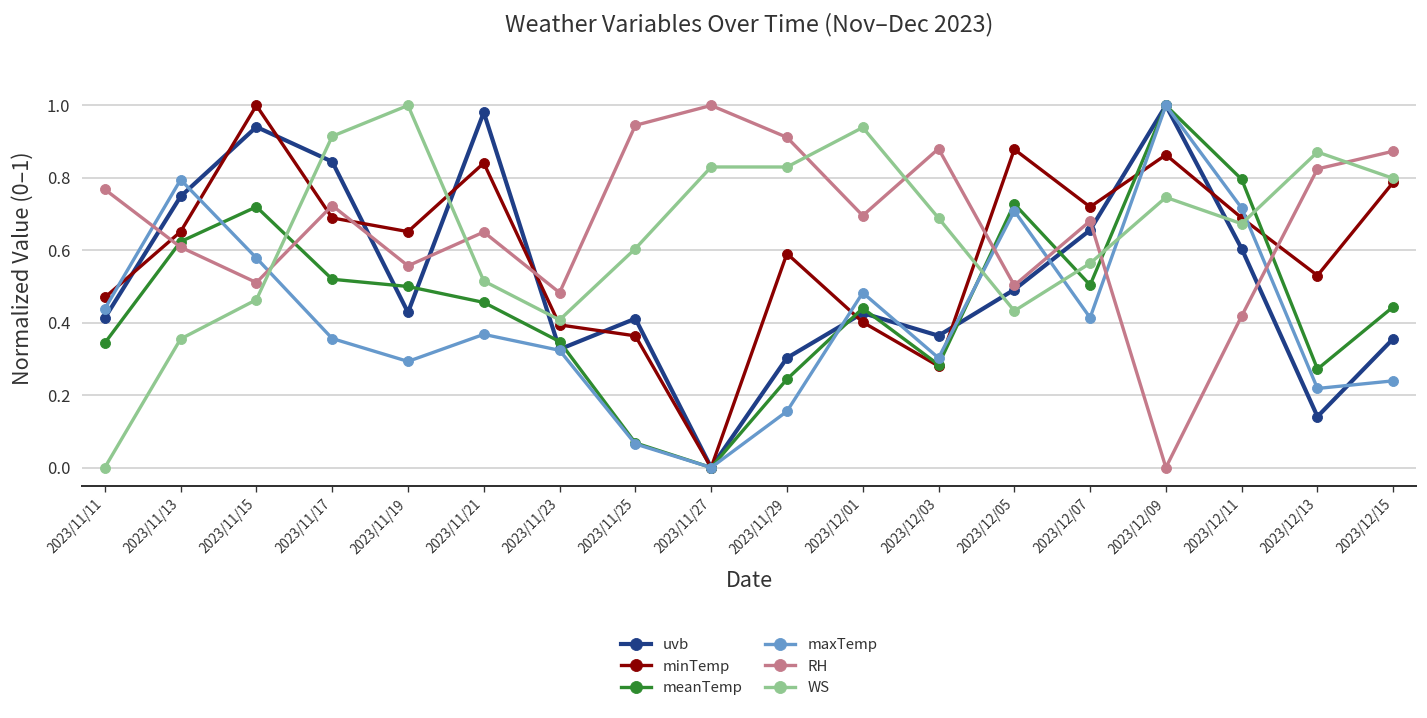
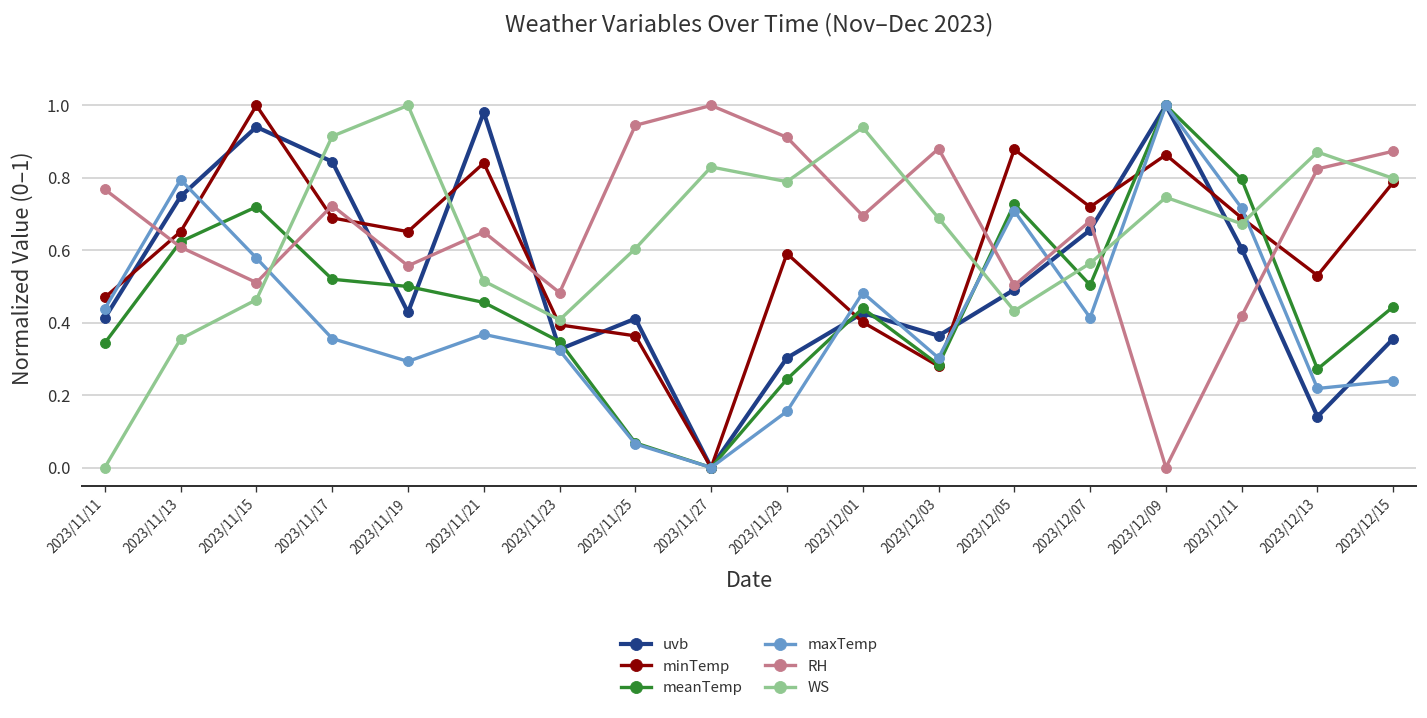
  {
    "uvb": {
      "2023/11/11": 0.41,
      "2023/11/13": 0.75,
      "2023/11/15": 0.94,
      "2023/11/17": 0.84,
      "2023/11/19": 0.43,
      "2023/11/21": 0.98,
      "2023/11/25": 0.41,
      "2023/11/29": 0.30,
      "2023/12/01": 0.43,
      "2023/12/03": 0.36,
      "2023/12/05": 0.49,
      "2023/12/07": 0.66,
      "2023/12/11": 0.60,
      "2023/12/13": 0.14,
      "2023/12/15": 0.36
    },
    "minTemp": {
      "2023/11/11": 0.47,
      "2023/11/13": 0.65,
      "2023/11/15": 1.00,
      "2023/11/17": 0.69,
      "2023/11/19": 0.65,
      "2023/11/21": 0.84,
      "2023/11/23": 0.39,
      "2023/11/25": 0.36,
      "2023/11/29": 0.59,
      "2023/12/01": 0.40,
      "2023/12/05": 0.88,
      "2023/12/07": 0.72,
      "2023/12/09": 0.86,
      "2023/12/11": 0.69,
      "2023/12/13": 0.53,
      "2023/12/15": 0.79
    },
    "meanTemp": {
      "2023/11/11": 0.34,
      "2023/11/13": 0.62,
      "2023/11/15": 0.72,
      "2023/11/17": 0.52,
      "2023/11/19": 0.50,
      "2023/11/21": 0.46,
      "2023/11/23": 0.35,
      "2023/11/29": 0.24,
      "2023/12/01": 0.44,
      "2023/12/05": 0.73,
      "2023/12/07": 0.50,
      "2023/12/11": 0.80,
      "2023/12/13": 0.27,
      "2023/12/15": 0.44
    },
    "maxTemp": {
      "2023/11/11": 0.44,
      "2023/11/13": 0.80,
      "2023/11/15": 0.58,
      "2023/11/17": 0.36,
      "2023/11/19": 0.29,
      "2023/11/21": 0.37,
      "2023/11/29": 0.16,
      "2023/12/01": 0.48,
      "2023/12/03": 0.30,
      "2023/12/05": 0.71,
      "2023/12/07": 0.41,
      "2023/12/11": 0.72,
      "2023/12/13": 0.22,
      "2023/12/15": 0.24
    },
    "RH": {
      "2023/11/11": 0.77,
      "2023/11/13": 0.61,
      "2023/11/15": 0.51,
      "2023/11/17": 0.72,
      "2023/11/19": 0.56,
      "2023/11/21": 0.65,
      "2023/11/23": 0.48,
      "2023/11/25": 0.95,
      "2023/11/27": 1.00,
      "2023/11/29": 0.91,
      "2023/12/01": 0.70,
      "2023/12/03": 0.88,
      "2023/12/05": 0.50,
      "2023/12/07": 0.68,
      "2023/12/09": 0.00,
      "2023/12/11": 0.42,
      "2023/12/13": 0.82,
      "2023/12/15": 0.87
    },
    "WS": {
      "2023/11/11": 0.00,
      "2023/11/13": 0.36,
      "2023/11/15": 0.46,
      "2023/11/17": 0.91,
      "2023/11/19": 1.00,
      "2023/11/21": 0.52,
      "2023/11/23": 0.41,
      "2023/11/25": 0.60,
      "2023/11/27": 0.83,
-     "2023/11/29": 0.83,
+     "2023/11/29": 0.79,
      "2023/12/01": 0.94,
      "2023/12/03": 0.69,
      "2023/12/05": 0.43,
      "2023/12/07": 0.56,
      "2023/12/09": 0.75,
      "2023/12/11": 0.67,
      "2023/12/13": 0.87,
      "2023/12/15": 0.80
    }
  }
